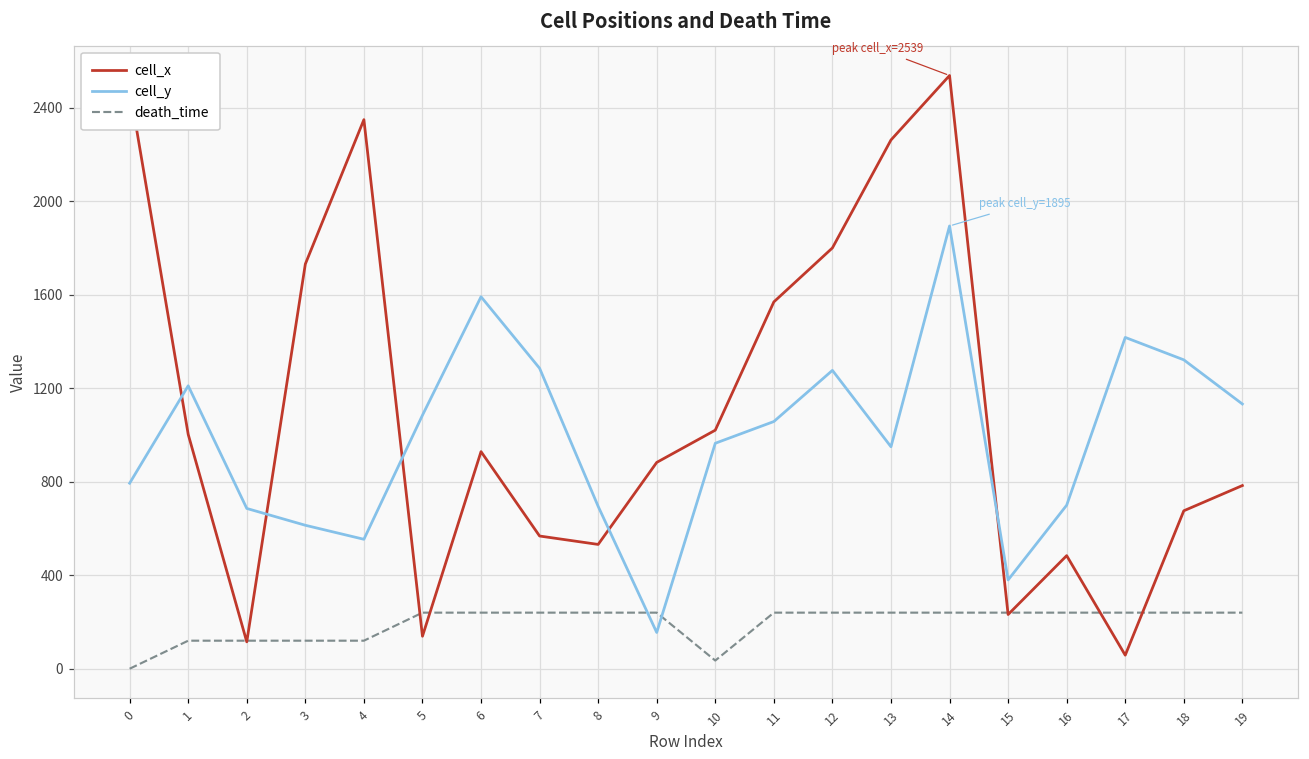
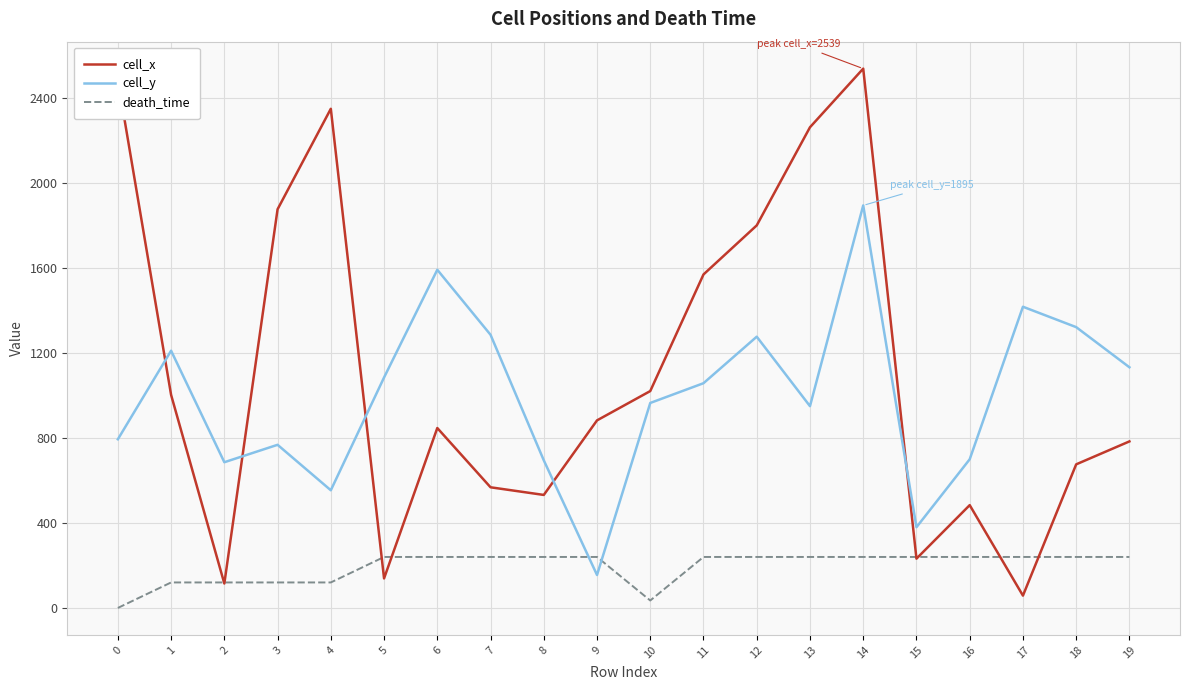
  {
    "cell_x": {
      "1": 1000,
-     "3": 1730,
+     "3": 1880,
      "4": 2350,
      "5": 140,
-     "6": 930,
+     "6": 850,
      "7": 570,
      "8": 530,
      "9": 880,
      "10": 1020,
      "11": 1570,
      "12": 1800,
      "13": 2260,
      "16": 480,
      "17": 60,
      "18": 680,
      "19": 780
    },
    "cell_y": {
      "0": 790,
      "1": 1210,
      "2": 690,
-     "3": 610,
+     "3": 770,
      "4": 550,
      "5": 1090,
      "6": 1590,
      "7": 1290,
      "8": 700,
      "9": 160,
      "10": 970,
      "11": 1060,
      "12": 1280,
      "13": 950,
      "15": 380,
      "16": 700,
      "17": 1420,
      "18": 1320,
      "19": 1130
    },
    "death_time": {
      "0": 0,
      "1": 120,
      "3": 120,
      "4": 120,
      "5": 240,
      "6": 240,
      "7": 240,
      "8": 240,
      "9": 240,
      "10": 40,
      "11": 240,
      "12": 240,
      "13": 240,
      "14": 240,
      "16": 240,
      "17": 240,
      "18": 240,
      "19": 240
    }
  }
